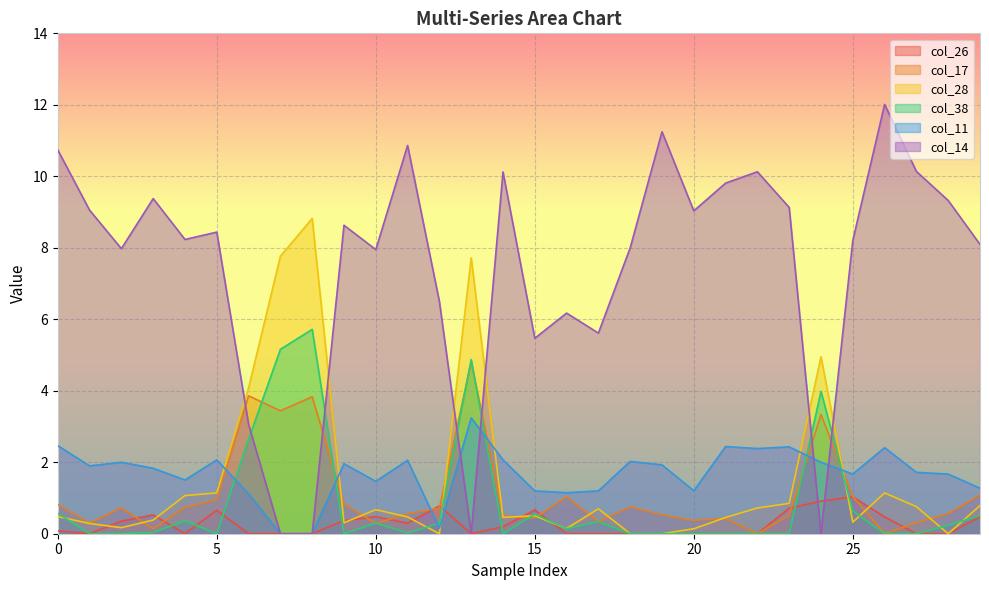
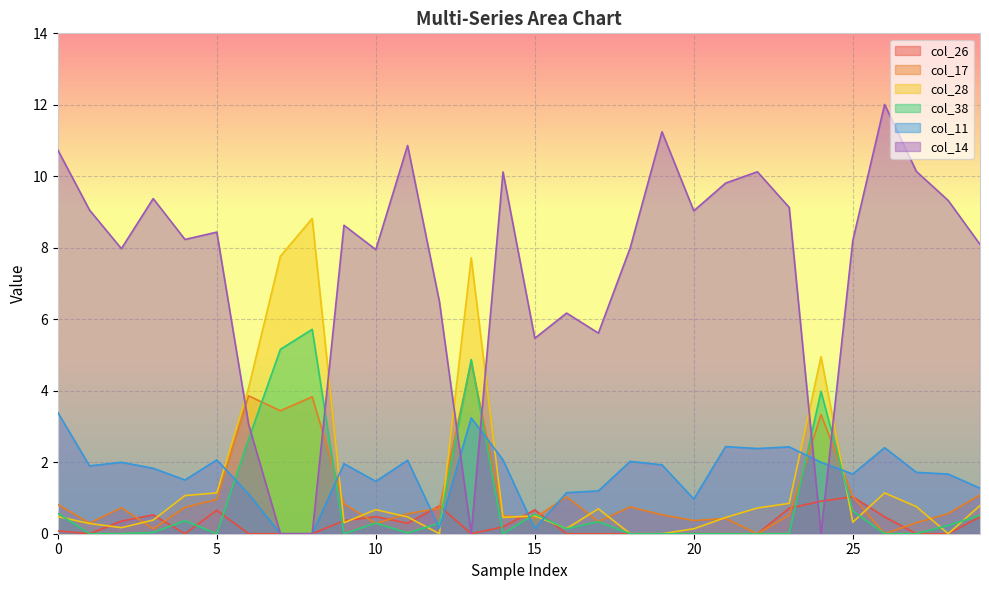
  {
    "col_38": {
      "0": 0.6,
      "5": 0.0,
      "25": 0.6
    },
    "col_11": {
-     "0": 2.5,
+     "0": 3.4,
      "5": 2.1,
      "10": 1.5,
-     "15": 1.2,
-     "20": 1.2,
+     "15": 0.1,
+     "20": 1.0,
      "25": 1.7
    },
    "col_14": {
      "0": 10.7,
      "5": 8.4,
      "10": 7.9,
      "15": 5.5,
      "20": 9.0,
      "25": 8.2
    }
  }
